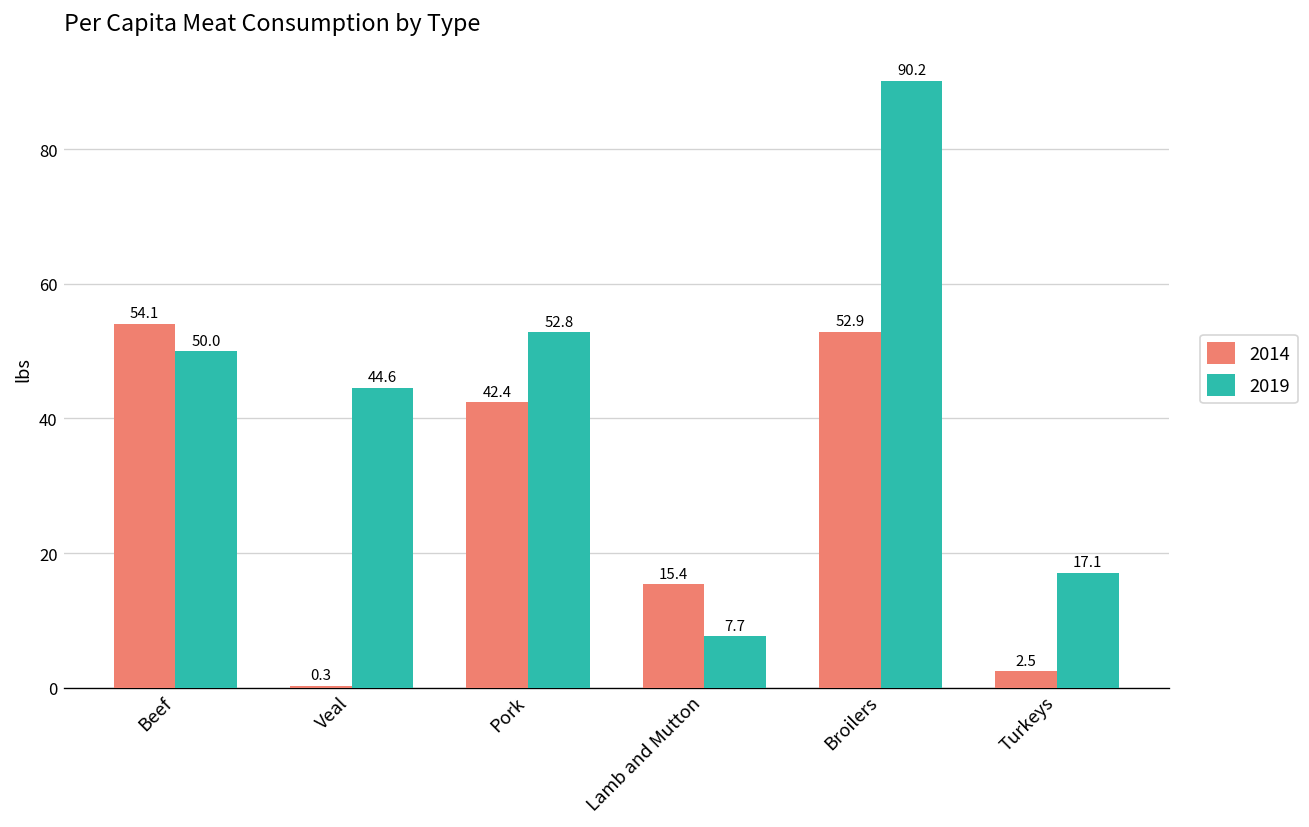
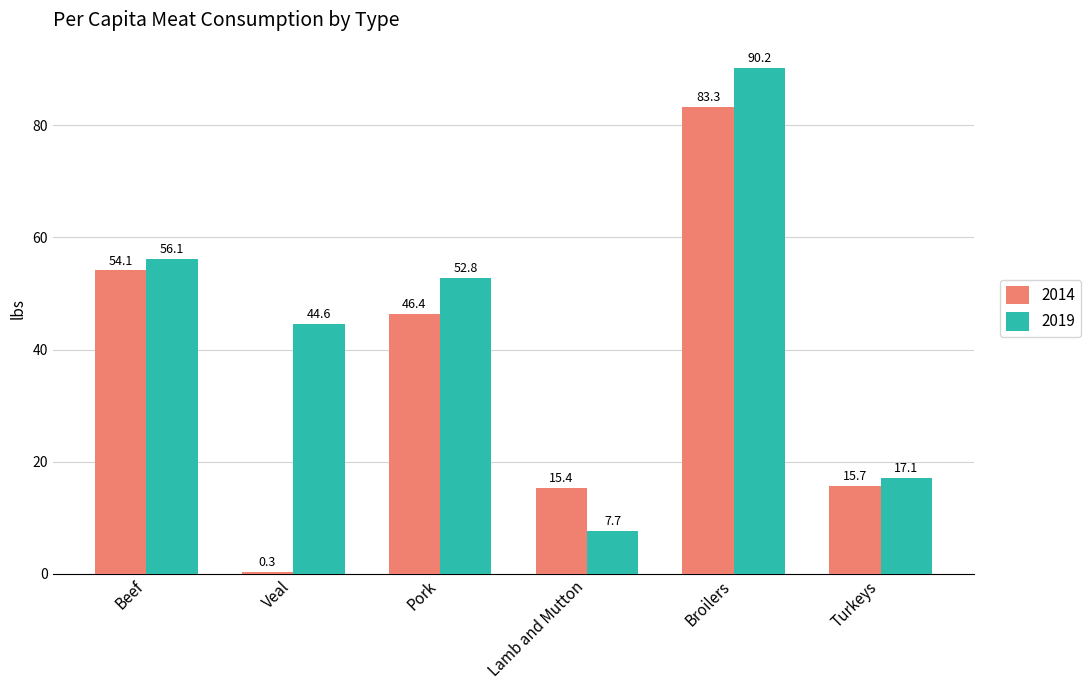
  {
    "2014": {
      "Beef": 54.1,
      "Veal": 0.3,
-     "Pork": 42.4,
+     "Pork": 46.4,
      "Lamb and Mutton": 15.4,
-     "Broilers": 52.9,
-     "Turkeys": 2.5
+     "Broilers": 83.3,
+     "Turkeys": 15.7
    },
    "2019": {
-     "Beef": 50.0,
+     "Beef": 56.1,
      "Veal": 44.6,
      "Pork": 52.8,
      "Lamb and Mutton": 7.7,
      "Broilers": 90.2,
      "Turkeys": 17.1
    }
  }
